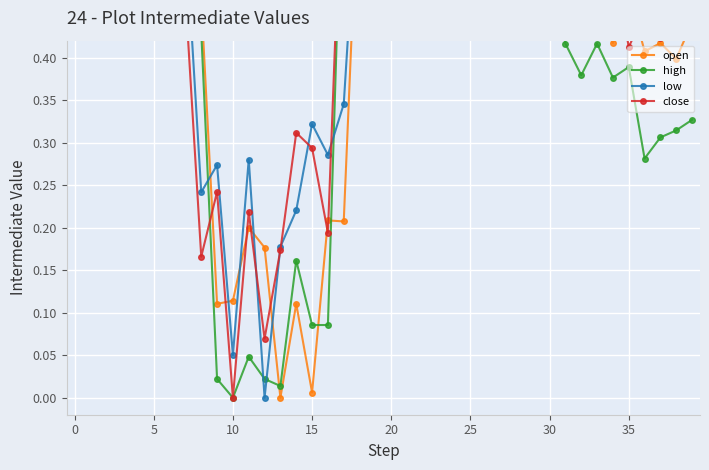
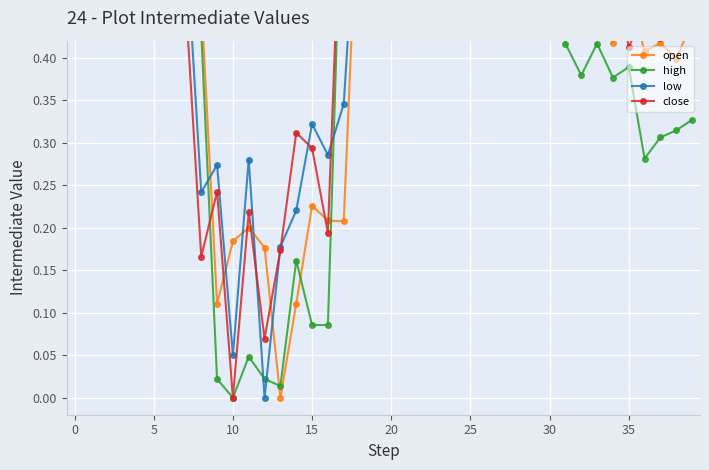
  {
    "open": {
-     "10": 0.11,
-     "15": 0.01
+     "10": 0.18,
+     "15": 0.23
    },
    "high": {
      "15": 0.09
    },
    "low": {
      "10": 0.05,
      "15": 0.32
    },
    "close": {
      "15": 0.29
    }
  }
